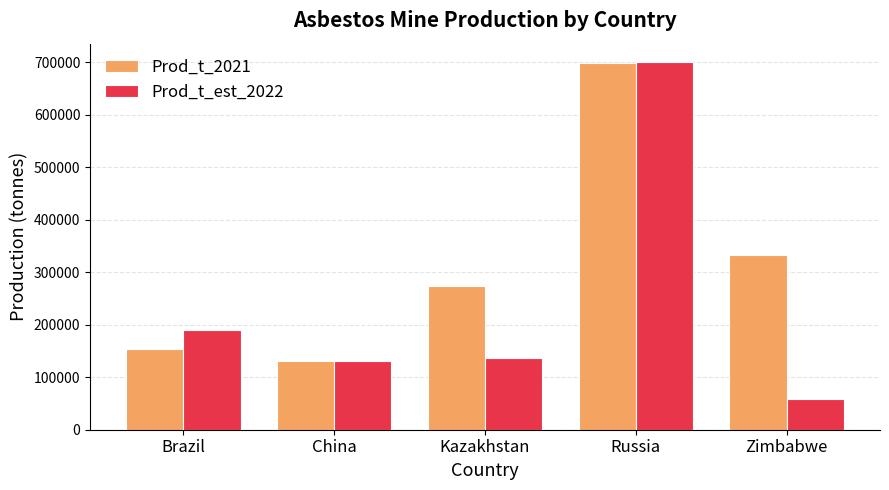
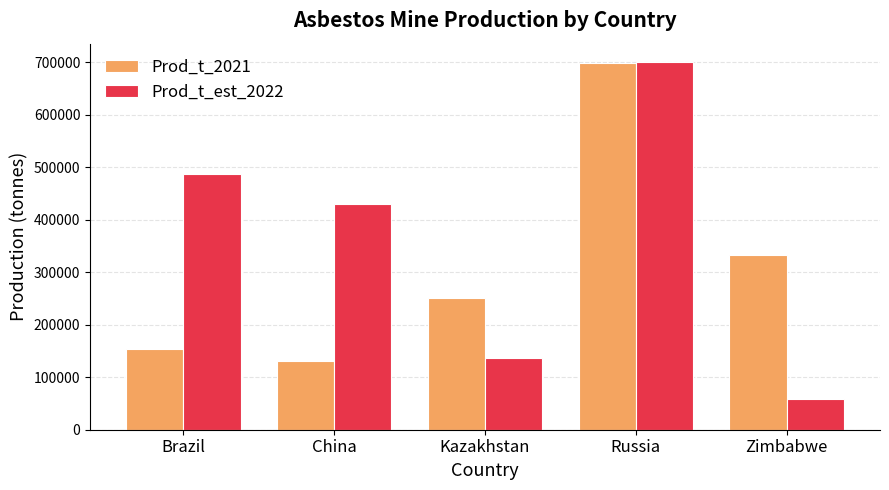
  {
    "Prod_t_2021": {
      "Brazil": 150000,
      "China": 130000,
-     "Kazakhstan": 270000,
+     "Kazakhstan": 250000,
      "Russia": 700000,
      "Zimbabwe": 330000
    },
    "Prod_t_est_2022": {
-     "Brazil": 190000,
-     "China": 130000,
+     "Brazil": 490000,
+     "China": 430000,
      "Kazakhstan": 140000,
      "Russia": 700000,
      "Zimbabwe": 60000
    }
  }
